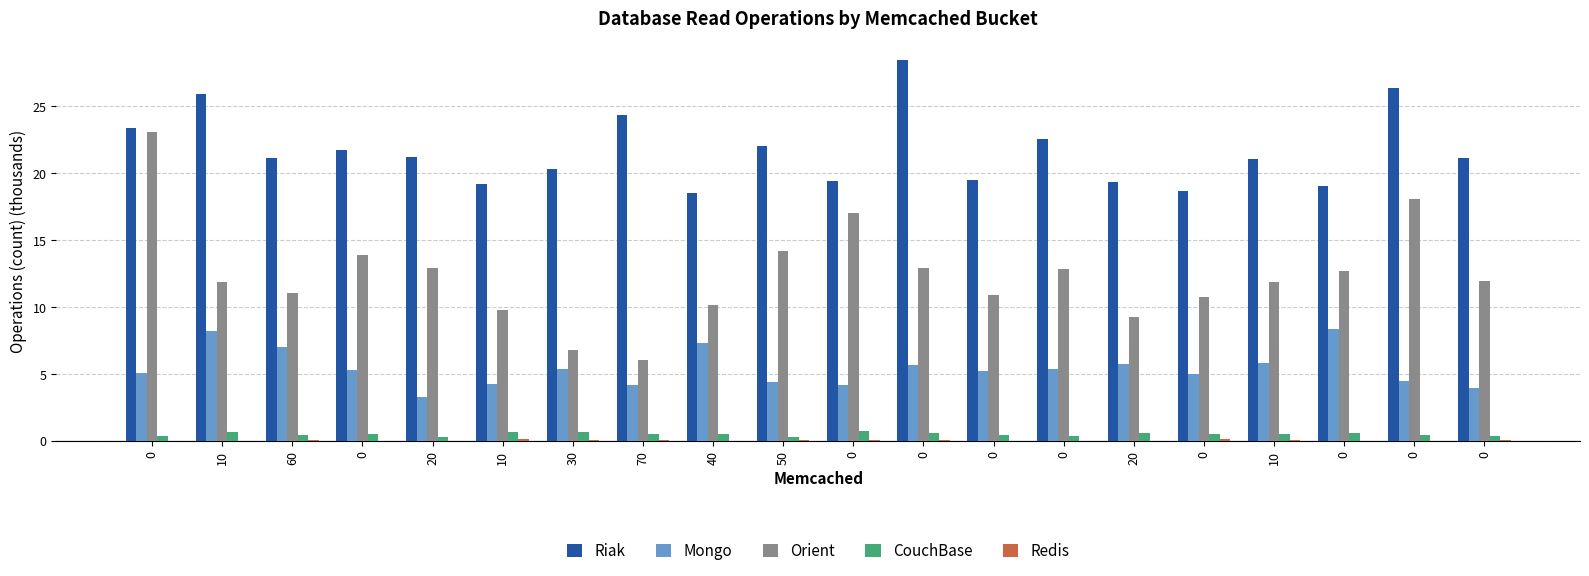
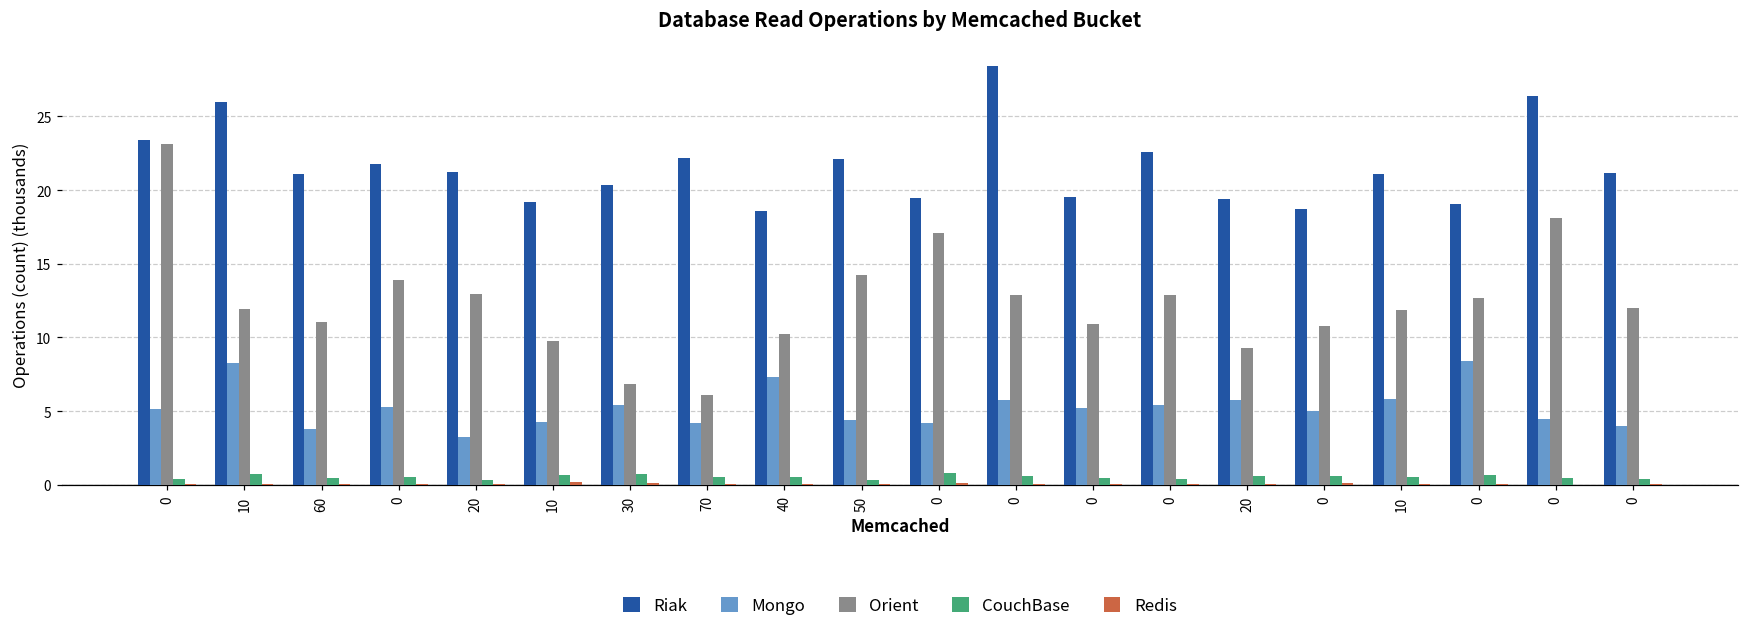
  {
    "Riak": {
      "60": 21.1,
      "30": 20.3,
-     "70": 24.4,
+     "70": 22.2,
      "40": 18.6,
      "50": 22.1
    },
    "Mongo": {
-     "60": 7.0,
+     "60": 3.8,
      "30": 5.4,
      "70": 4.2,
      "40": 7.3,
      "50": 4.4
    },
    "Orient": {
      "60": 11.1,
      "30": 6.8,
      "70": 6.1,
      "40": 10.2,
      "50": 14.2
    },
    "CouchBase": {
      "60": 0.4,
      "30": 0.7,
      "70": 0.5,
      "40": 0.5,
      "50": 0.3
    }
  }
